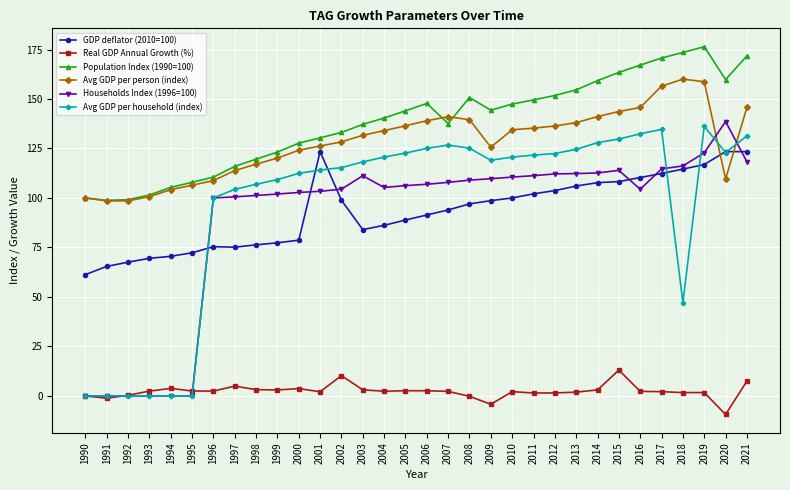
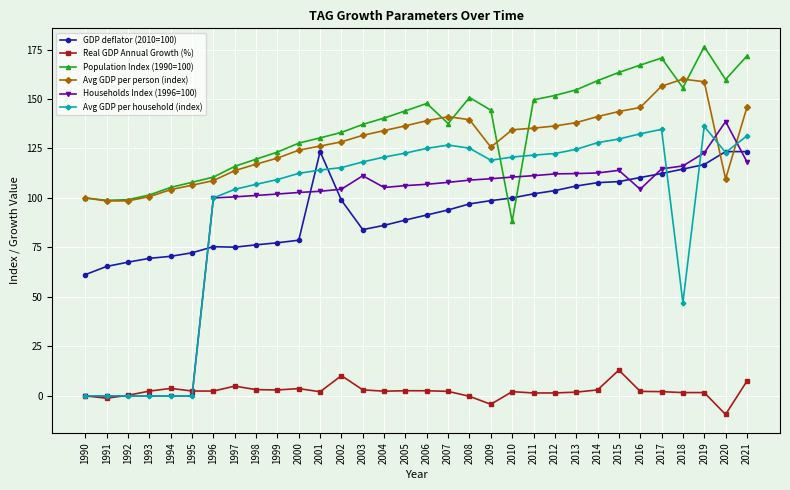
  {
    "GDP deflator (2010=100)": {
      "1990": 61,
      "1991": 65,
      "1992": 68,
      "1993": 69,
      "1994": 71,
      "1995": 72,
      "1996": 75,
      "1997": 75,
      "1998": 76,
      "1999": 77,
      "2000": 79,
      "2001": 123,
      "2002": 99,
      "2003": 84,
      "2004": 86,
      "2005": 89,
      "2006": 91,
      "2007": 94,
      "2008": 97,
      "2009": 99,
      "2010": 100,
      "2011": 102,
      "2012": 104,
      "2013": 106,
      "2014": 108,
      "2015": 108,
      "2016": 110,
      "2017": 112,
      "2018": 115,
      "2019": 117,
      "2021": 123
    },
    "Real GDP Annual Growth (%)": {
      "1993": 2,
      "1994": 4,
      "1995": 2,
      "1996": 2,
      "1997": 5,
      "1998": 3,
      "1999": 3,
      "2000": 4,
      "2001": 2,
      "2002": 10,
      "2003": 3,
      "2004": 2,
      "2005": 3,
      "2006": 3,
      "2007": 2,
      "2008": 0,
      "2009": -4,
      "2010": 2,
      "2011": 1,
      "2012": 1,
      "2013": 2,
      "2014": 3,
      "2015": 13,
      "2016": 2,
      "2017": 2,
      "2018": 2,
      "2019": 2,
      "2020": -9,
      "2021": 7
    },
    "Population Index (1990=100)": {
      "1995": 108,
      "1996": 111,
      "1997": 116,
      "1998": 120,
      "1999": 123,
      "2000": 128,
      "2001": 130,
      "2002": 133,
      "2003": 137,
      "2004": 140,
      "2005": 144,
      "2006": 148,
      "2007": 138,
      "2008": 151,
      "2009": 144,
-     "2010": 147,
+     "2010": 88,
      "2011": 150,
      "2012": 152,
      "2013": 155,
      "2014": 159,
      "2015": 163,
      "2016": 167,
      "2017": 171,
-     "2018": 174,
+     "2018": 156,
      "2019": 176,
      "2020": 160,
      "2021": 172
    },
    "Avg GDP per person (index)": {
      "1995": 106,
      "1996": 109,
      "1997": 114,
      "1998": 117,
      "1999": 120,
      "2000": 124,
      "2001": 126,
      "2002": 128,
      "2003": 132,
      "2004": 134,
      "2005": 136,
      "2006": 139,
      "2007": 141,
      "2008": 140,
      "2009": 126,
      "2010": 134,
      "2011": 135,
      "2012": 136,
      "2013": 138,
      "2014": 141,
      "2015": 144,
      "2016": 146,
      "2017": 156,
      "2018": 160,
      "2019": 159,
      "2020": 110,
      "2021": 146
    },
    "Households Index (1996=100)": {
      "1997": 101,
      "1998": 101,
      "1999": 102,
      "2000": 103,
      "2001": 103,
      "2002": 104,
      "2003": 111,
      "2004": 105,
      "2005": 106,
      "2006": 107,
      "2007": 108,
      "2008": 109,
      "2009": 110,
      "2010": 111,
      "2011": 111,
      "2012": 112,
      "2013": 112,
      "2014": 113,
      "2015": 114,
      "2016": 104,
      "2017": 115,
      "2018": 116,
      "2019": 123,
      "2020": 139,
      "2021": 118
    },
    "Avg GDP per household (index)": {
      "1997": 104,
      "1998": 107,
      "1999": 109,
      "2000": 112,
      "2001": 114,
      "2002": 115,
      "2003": 118,
      "2004": 121,
      "2005": 123,
      "2006": 125,
      "2007": 127,
      "2008": 125,
      "2009": 119,
      "2010": 121,
      "2011": 122,
      "2012": 122,
      "2013": 125,
      "2014": 128,
      "2015": 130,
      "2016": 132,
      "2017": 135,
      "2018": 47,
      "2019": 136,
      "2021": 131
    }
  }
